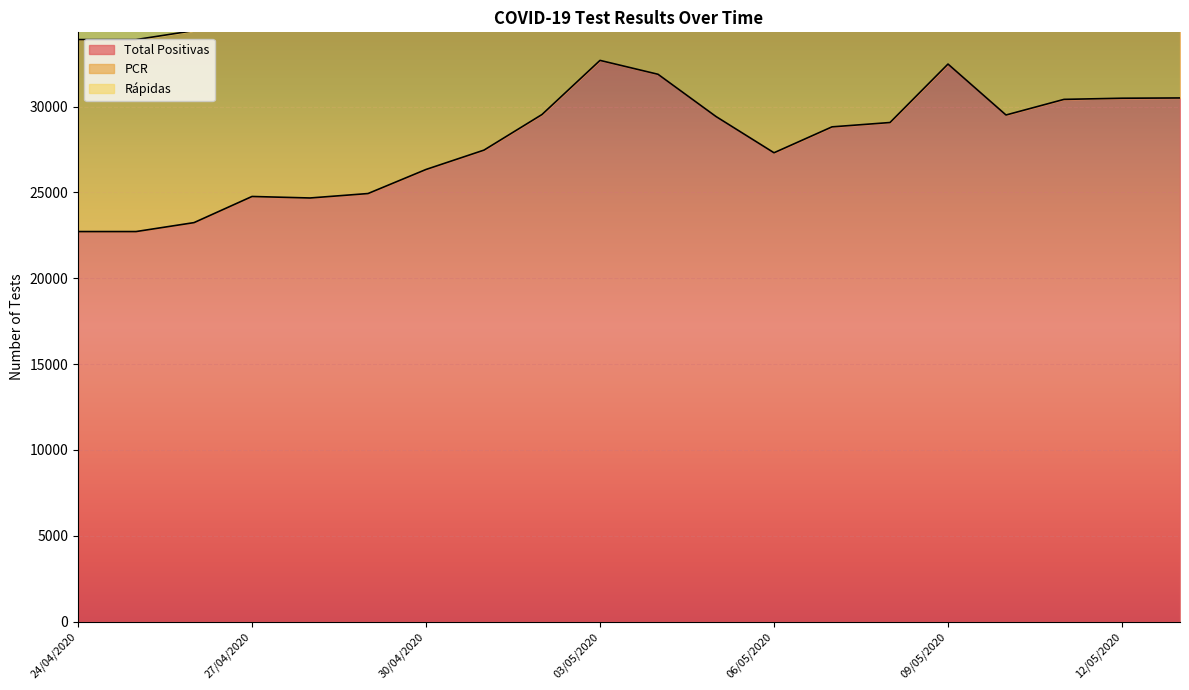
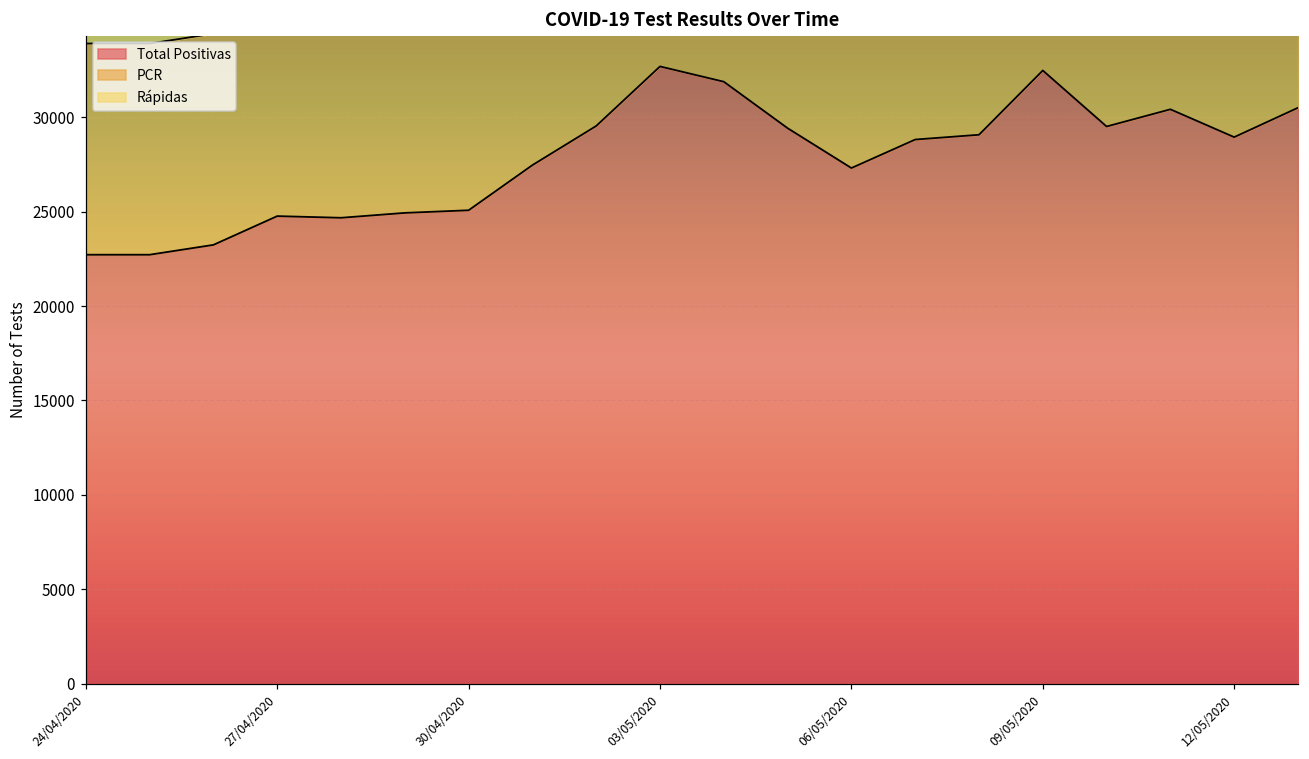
  {
    "Total Positivas": {
      "24/04/2020": 22700,
      "27/04/2020": 24800,
-     "30/04/2020": 26300,
+     "30/04/2020": 25100,
      "03/05/2020": 32700,
      "06/05/2020": 27300,
      "09/05/2020": 32500,
-     "12/05/2020": 30500
+     "12/05/2020": 28900
    },
    "PCR": {
      "24/04/2020": 11200
    }
  }
